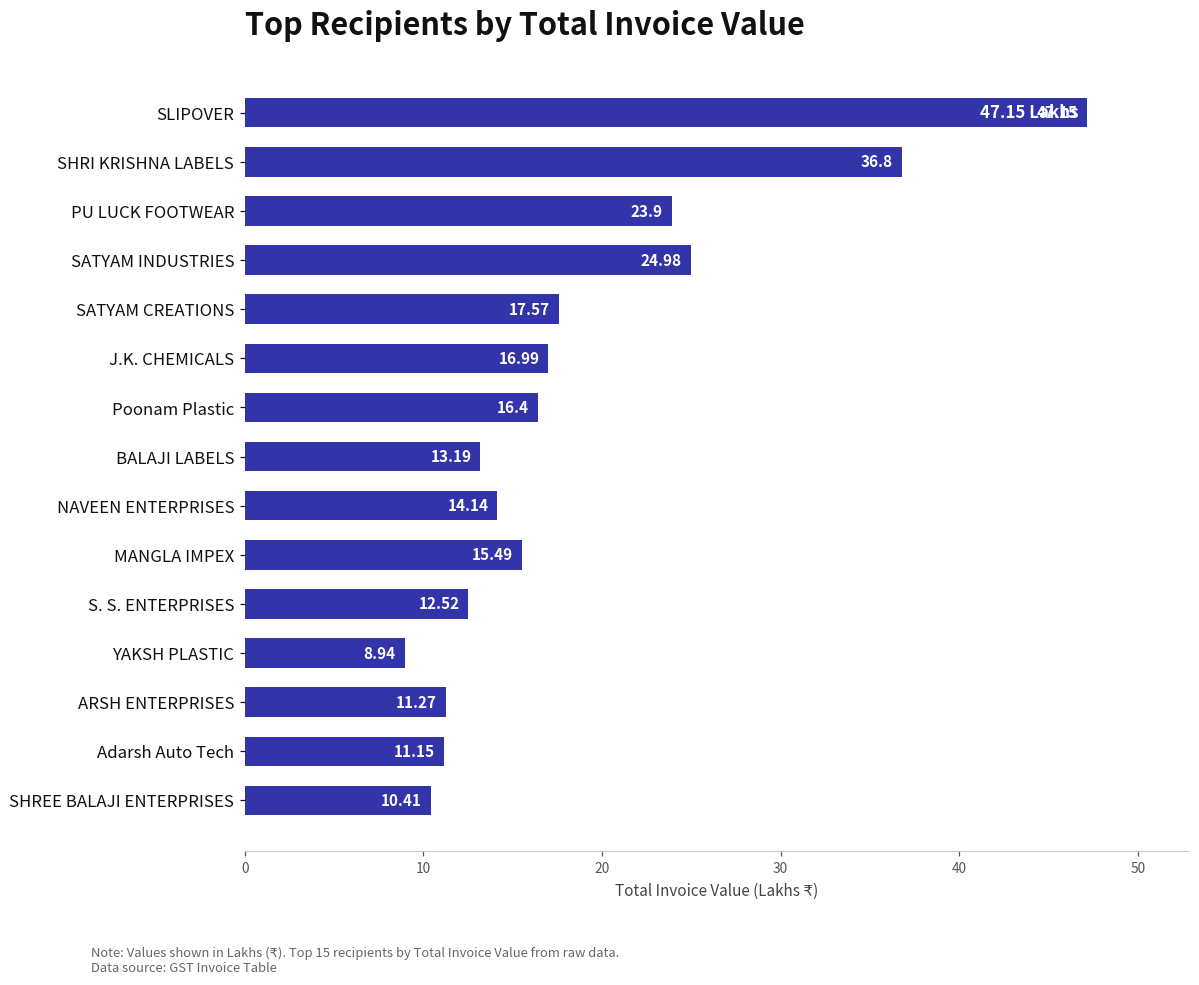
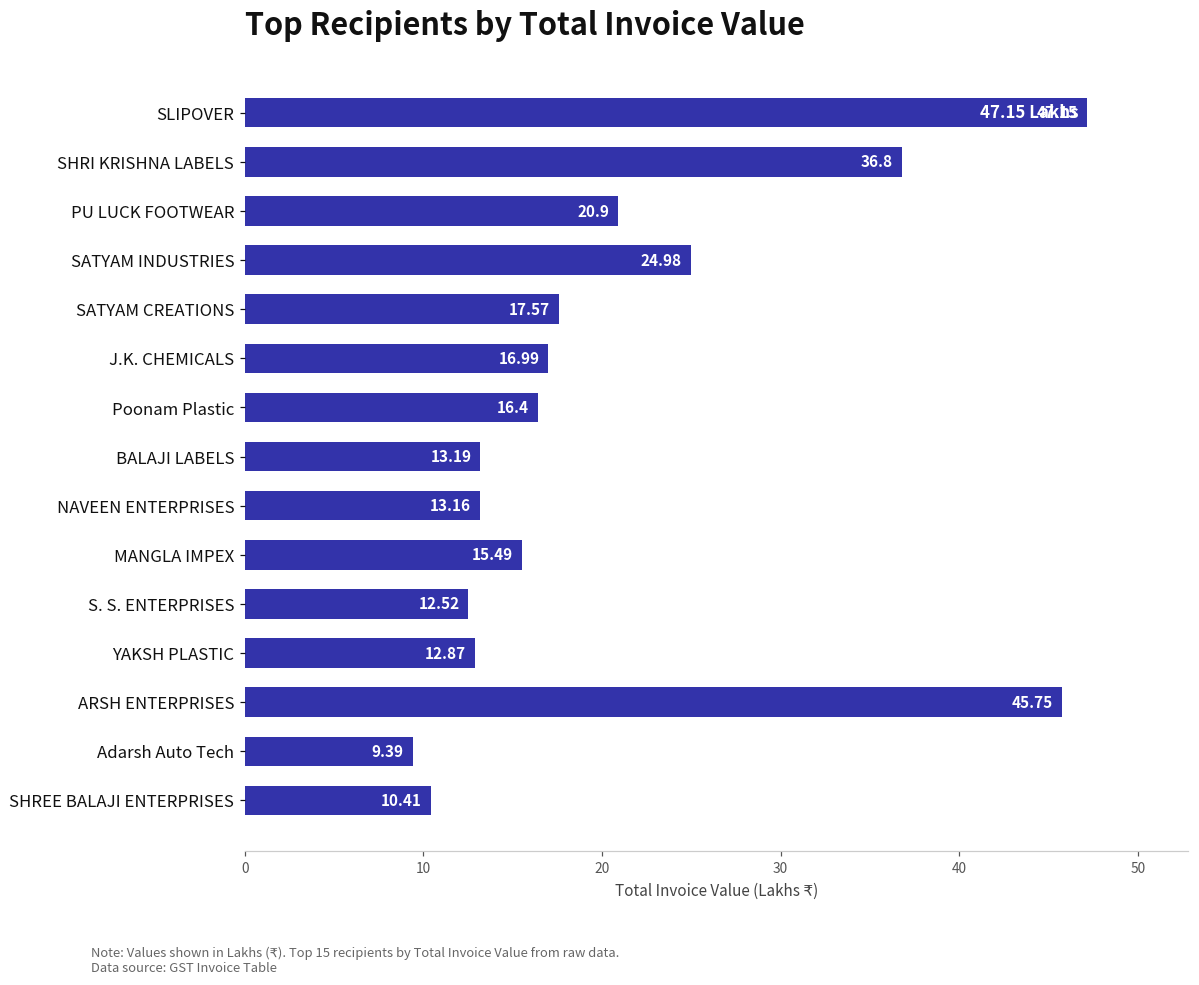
  {
    "SHRI KRISHNA LABELS": 36.8,
-   "PU LUCK FOOTWEAR": 23.9,
+   "PU LUCK FOOTWEAR": 20.9,
    "SATYAM INDUSTRIES": 24.98,
    "SATYAM CREATIONS": 17.57,
    "J.K. CHEMICALS": 16.99,
    "Poonam Plastic": 16.4,
    "BALAJI LABELS": 13.19,
-   "NAVEEN ENTERPRISES": 14.14,
+   "NAVEEN ENTERPRISES": 13.16,
    "MANGLA IMPEX": 15.49,
    "S. S. ENTERPRISES": 12.52,
-   "YAKSH PLASTIC": 8.94,
-   "ARSH ENTERPRISES": 11.27,
-   "Adarsh Auto Tech": 11.15,
+   "YAKSH PLASTIC": 12.87,
+   "ARSH ENTERPRISES": 45.75,
+   "Adarsh Auto Tech": 9.39,
    "SHREE BALAJI ENTERPRISES": 10.41
  }
